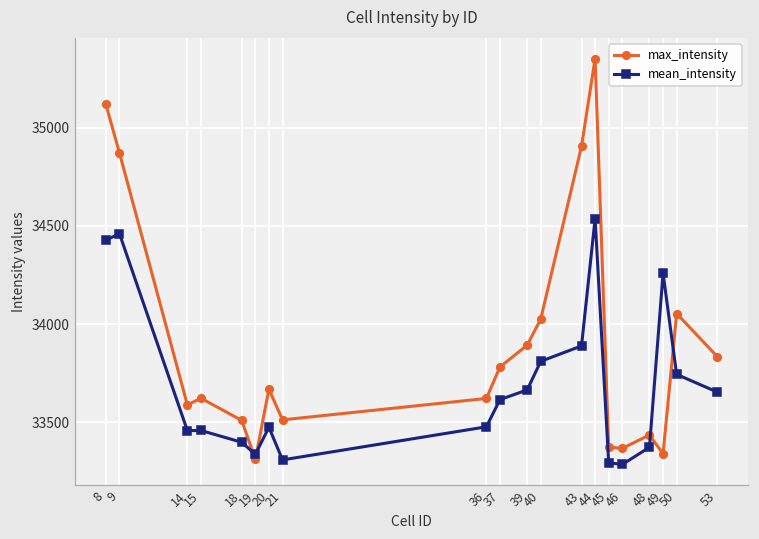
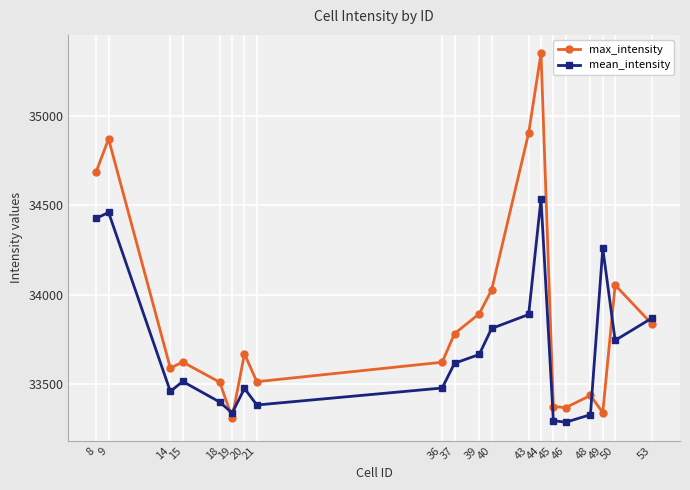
  {
    "max_intensity": {
-     "8": 35120,
+     "8": 34690,
      "9": 34870,
      "14": 33590,
      "15": 33620,
      "18": 33510,
      "19": 33310,
      "20": 33670,
      "21": 33510,
      "36": 33620,
      "37": 33780,
      "39": 33890,
      "40": 34030,
      "43": 34910,
      "44": 35350,
      "45": 33370,
      "46": 33370,
      "48": 33440,
      "49": 33340,
      "50": 34050,
      "53": 33830
    },
    "mean_intensity": {
      "8": 34430,
      "9": 34460,
      "14": 33460,
-     "15": 33460,
+     "15": 33510,
      "18": 33400,
      "19": 33340,
      "20": 33480,
-     "21": 33310,
+     "21": 33380,
      "36": 33480,
      "37": 33620,
      "39": 33670,
      "40": 33810,
      "43": 33890,
      "44": 34540,
      "45": 33290,
      "46": 33290,
-     "48": 33370,
+     "48": 33330,
      "49": 34260,
      "50": 33740,
-     "53": 33650
+     "53": 33870
    }
  }
